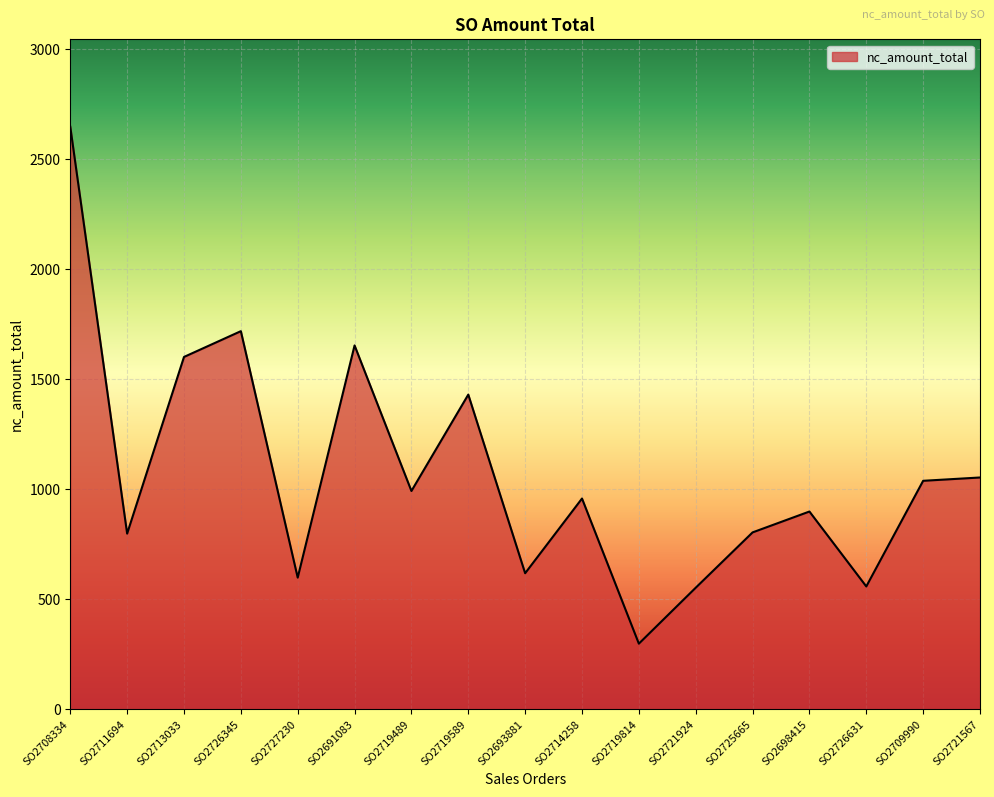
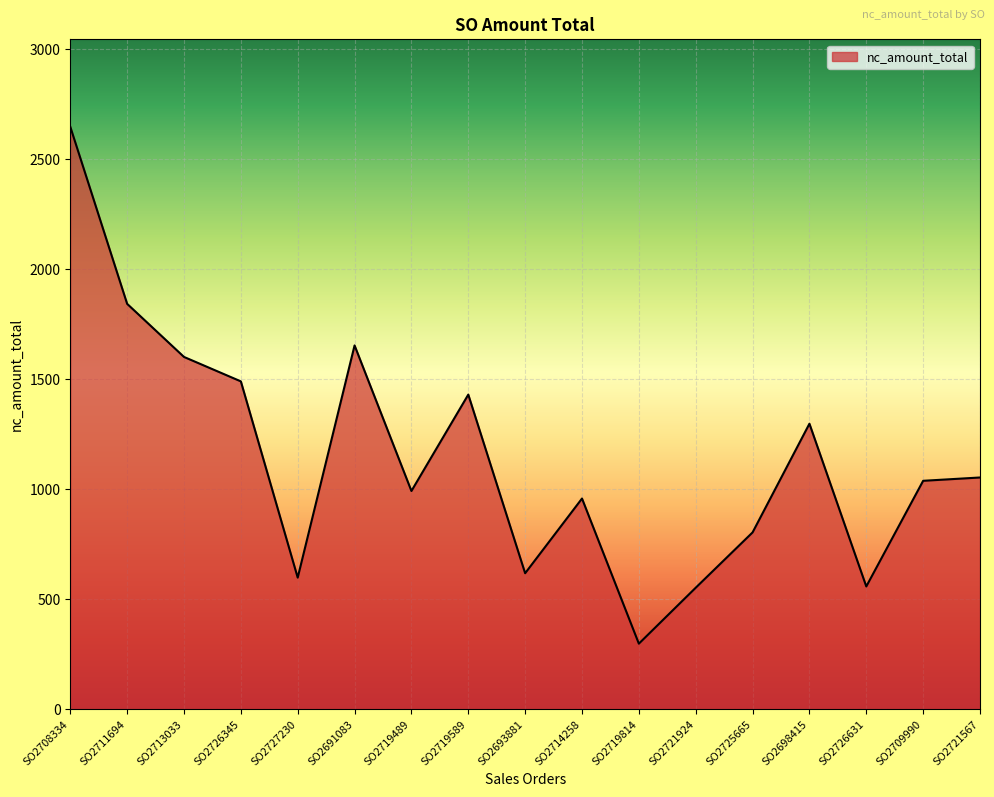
  {
    "SO2708334": 2650,
-   "SO2711694": 800,
+   "SO2711694": 1840,
    "SO2713033": 1600,
-   "SO2726345": 1720,
+   "SO2726345": 1490,
    "SO2727230": 600,
    "SO2691083": 1650,
    "SO2719489": 990,
    "SO2719589": 1430,
    "SO2693881": 620,
    "SO2714258": 960,
    "SO2719814": 300,
    "SO2721924": 550,
    "SO2725665": 800,
-   "SO2698415": 900,
+   "SO2698415": 1300,
    "SO2726631": 560,
    "SO2709990": 1040,
    "SO2721567": 1050
  }
